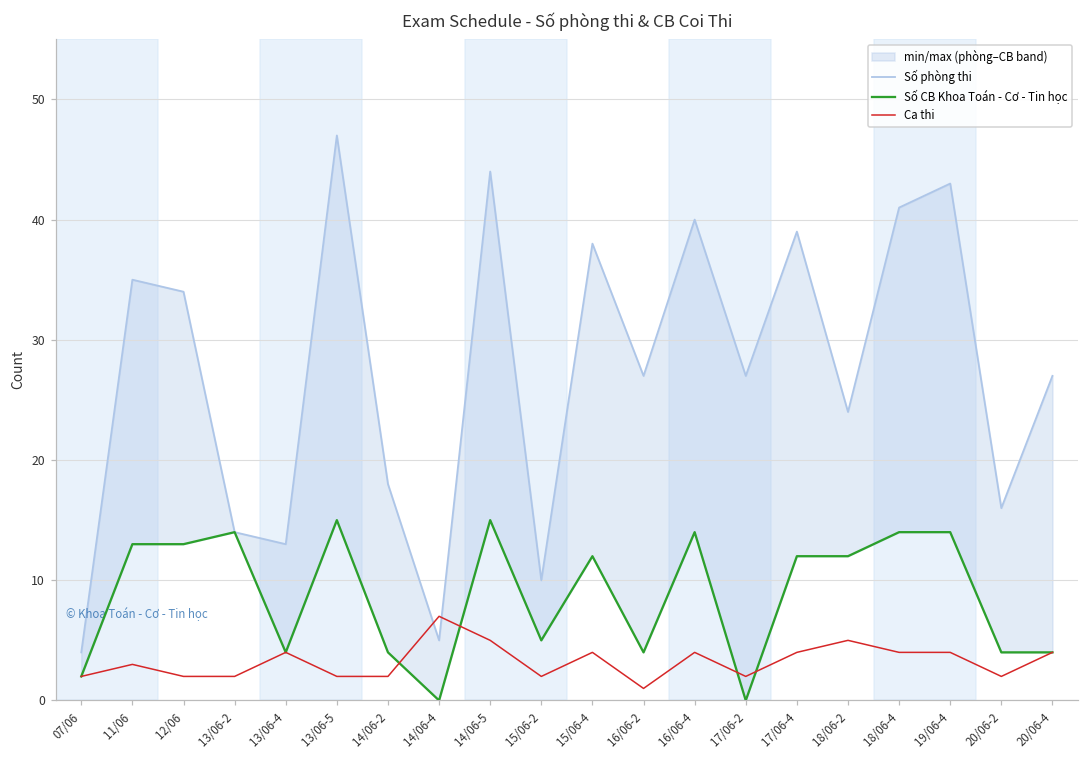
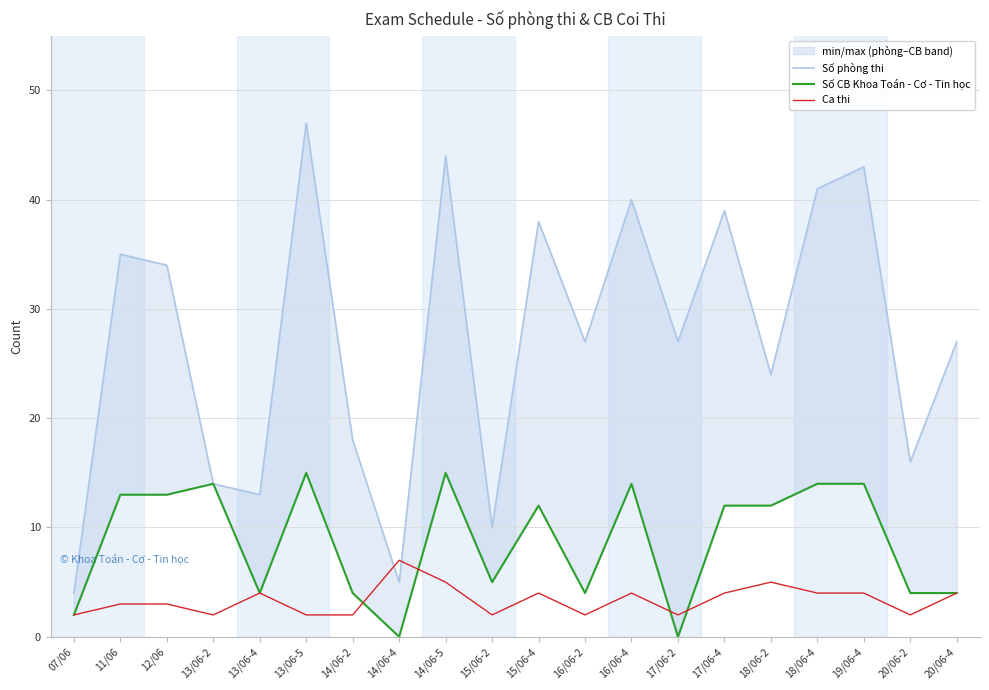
  {
    "min/max (phòng–CB band)": {
      "07/06": 4,
      "11/06": 35,
      "12/06": 34,
      "13/06-4": 13,
      "13/06-5": 47,
      "14/06-2": 18,
      "14/06-4": 5,
      "14/06-5": 44,
      "15/06-2": 10,
      "15/06-4": 38,
      "16/06-2": 27,
      "16/06-4": 40,
      "17/06-2": 27,
      "17/06-4": 39,
      "18/06-2": 24,
      "18/06-4": 41,
      "19/06-4": 43,
      "20/06-2": 16,
      "20/06-4": 27
    },
    "Số CB Khoa Toán - Cơ - Tin học": {
      "11/06": 13,
      "12/06": 13,
      "13/06-5": 15,
      "14/06-2": 4,
      "14/06-4": 0,
      "14/06-5": 15,
      "15/06-2": 5,
      "15/06-4": 12,
      "16/06-2": 4,
      "16/06-4": 14,
      "17/06-2": 0,
      "17/06-4": 12,
      "18/06-2": 12,
      "18/06-4": 14,
      "19/06-4": 14,
      "20/06-2": 4
    },
    "Ca thi": {
      "11/06": 3,
-     "12/06": 2,
+     "12/06": 3,
      "13/06-2": 2,
      "13/06-5": 2,
      "14/06-2": 2,
      "14/06-4": 7,
      "14/06-5": 5,
      "15/06-2": 2,
      "15/06-4": 4,
-     "16/06-2": 1,
+     "16/06-2": 2,
      "16/06-4": 4,
      "17/06-2": 2,
      "17/06-4": 4,
      "18/06-2": 5,
      "18/06-4": 4,
      "19/06-4": 4,
      "20/06-2": 2
    }
  }
